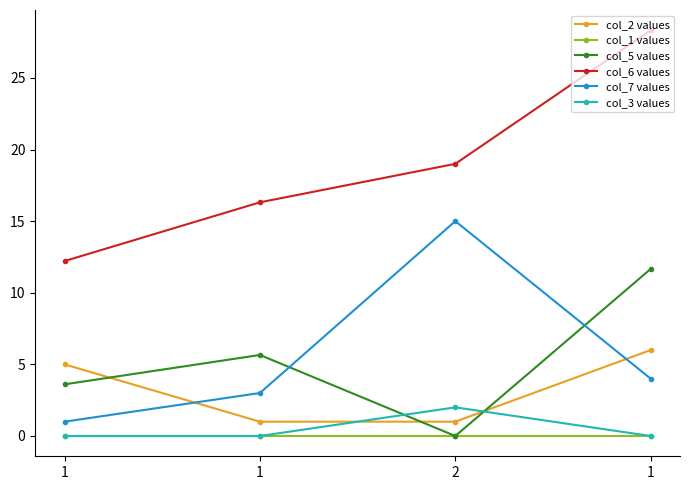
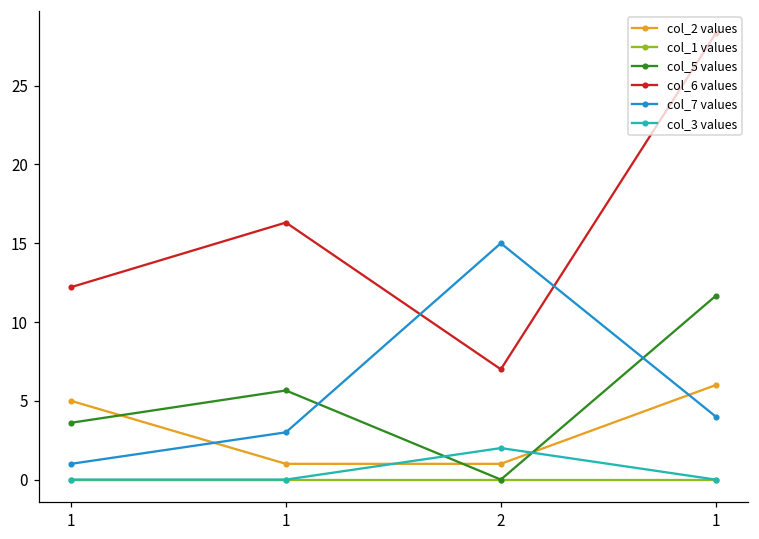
  {
    "col_2 values": {
      "2": 1
    },
    "col_6 values": {
-     "2": 19
+     "2": 7
    }
  }
